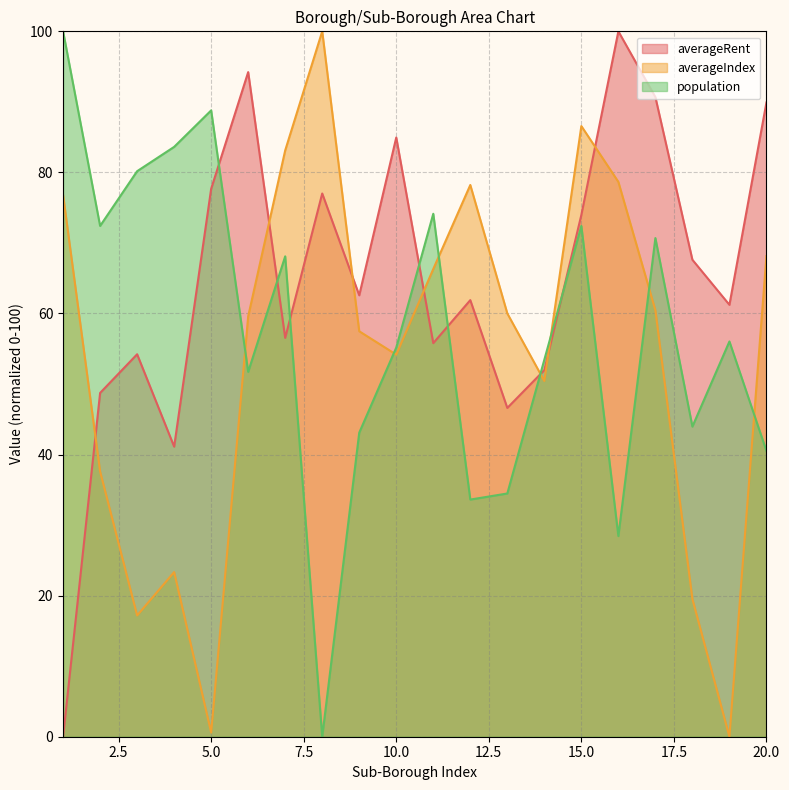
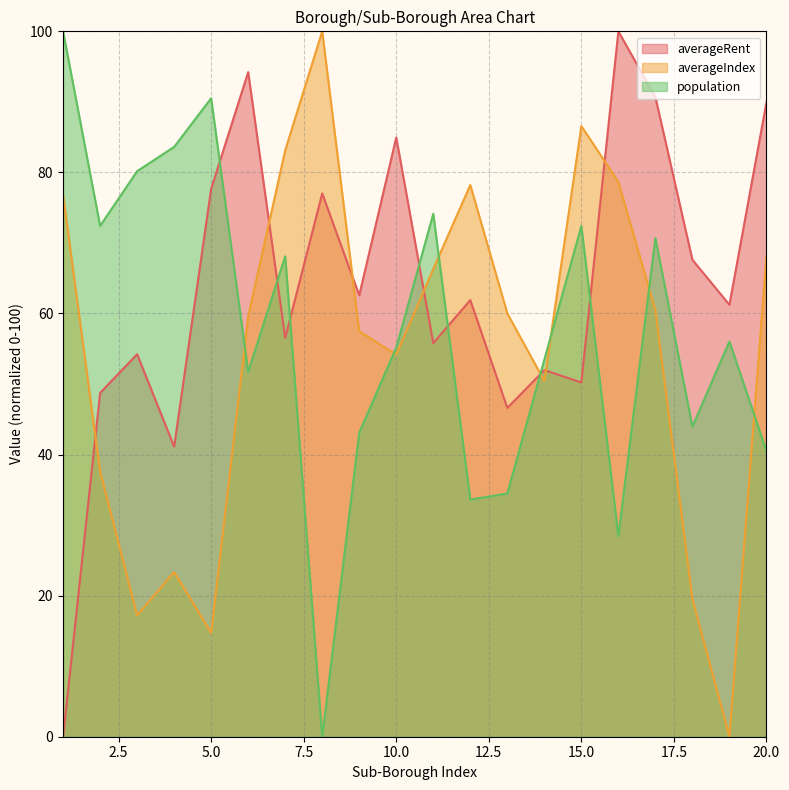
  {
    "averageRent": {
      "5.0": 78,
      "10.0": 85,
-     "15.0": 74,
+     "15.0": 50,
      "20.0": 90
    },
    "averageIndex": {
-     "5.0": 1,
+     "5.0": 15,
      "10.0": 54,
      "15.0": 87,
      "20.0": 68
    },
    "population": {
-     "5.0": 89,
+     "5.0": 91,
      "10.0": 55,
      "15.0": 72,
      "20.0": 41
    }
  }
